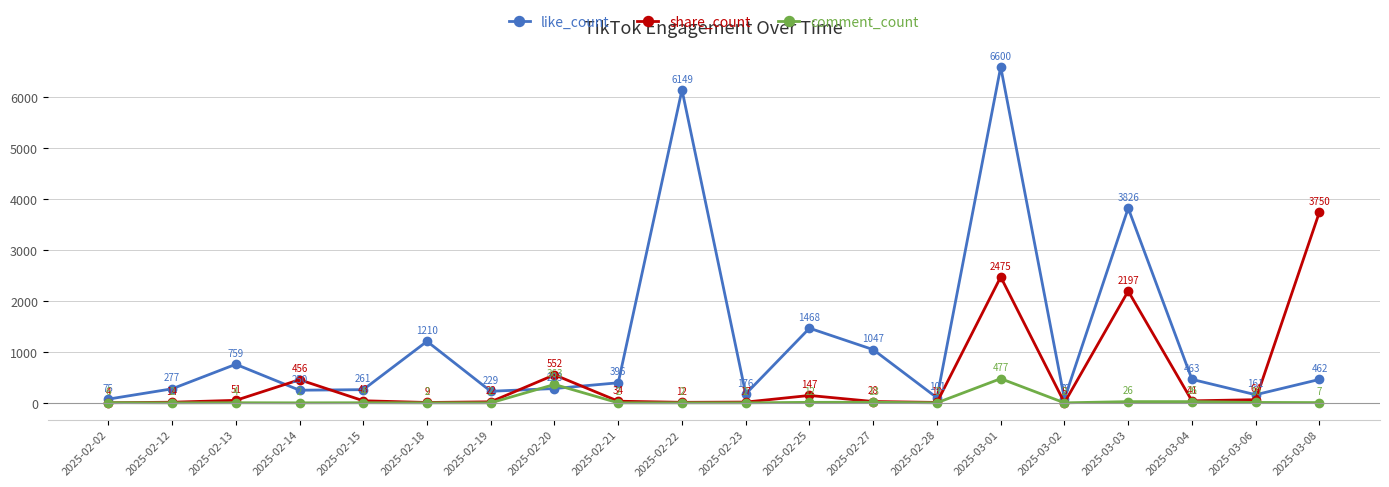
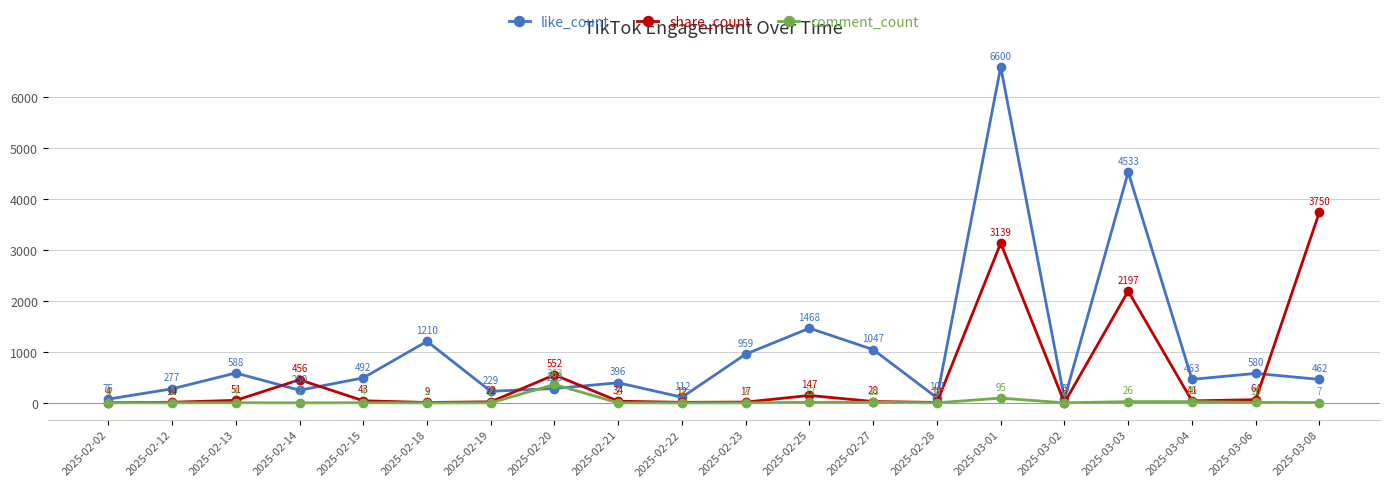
  {
    "like_count": {
      "2025-02-12": 277,
-     "2025-02-13": 759,
-     "2025-02-15": 261,
+     "2025-02-13": 588,
+     "2025-02-15": 492,
      "2025-02-18": 1210,
      "2025-02-19": 229,
      "2025-02-21": 396,
-     "2025-02-22": 6149,
-     "2025-02-23": 176,
+     "2025-02-22": 112,
+     "2025-02-23": 959,
      "2025-02-25": 1468,
      "2025-02-27": 1047,
      "2025-03-01": 6600,
-     "2025-03-03": 3826,
+     "2025-03-03": 4533,
      "2025-03-04": 463,
-     "2025-03-06": 161,
+     "2025-03-06": 580,
      "2025-03-08": 462
    },
    "share_count": {
      "2025-02-14": 456,
      "2025-02-20": 552,
-     "2025-03-01": 2475,
+     "2025-03-01": 3139,
      "2025-03-03": 2197,
      "2025-03-08": 3750
    },
    "comment_count": {
-     "2025-03-01": 477,
+     "2025-03-01": 95,
      "2025-03-03": 26,
      "2025-03-08": 7
    }
  }
